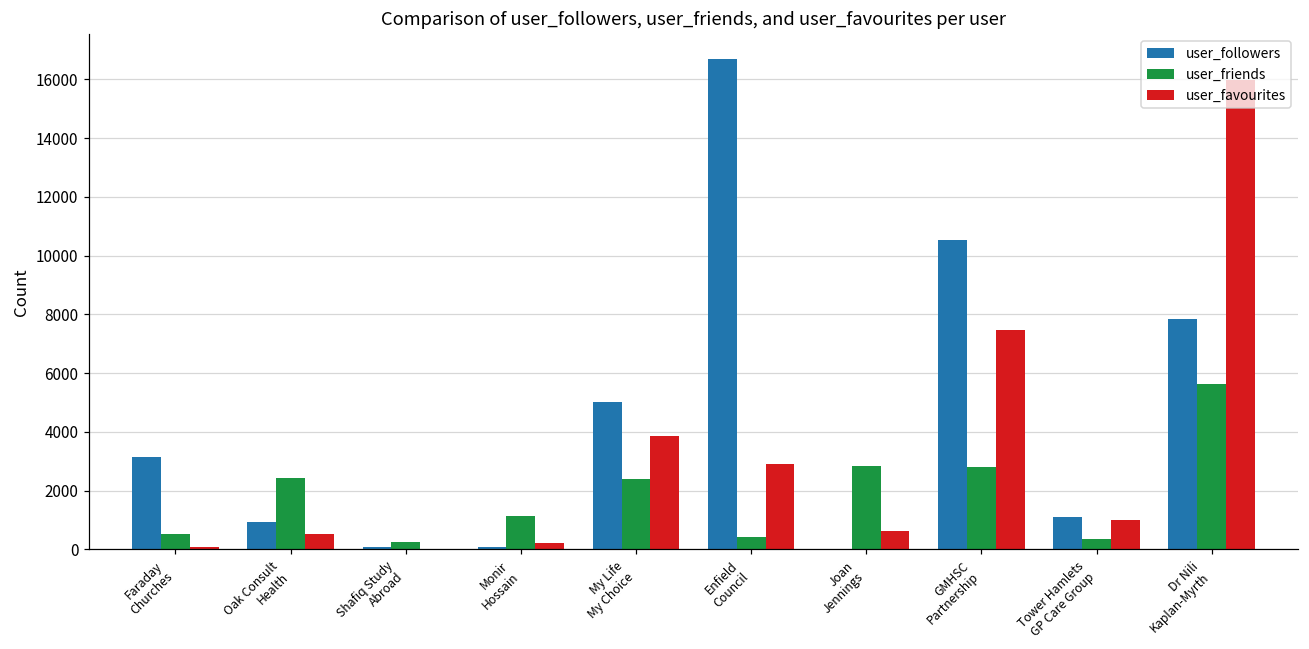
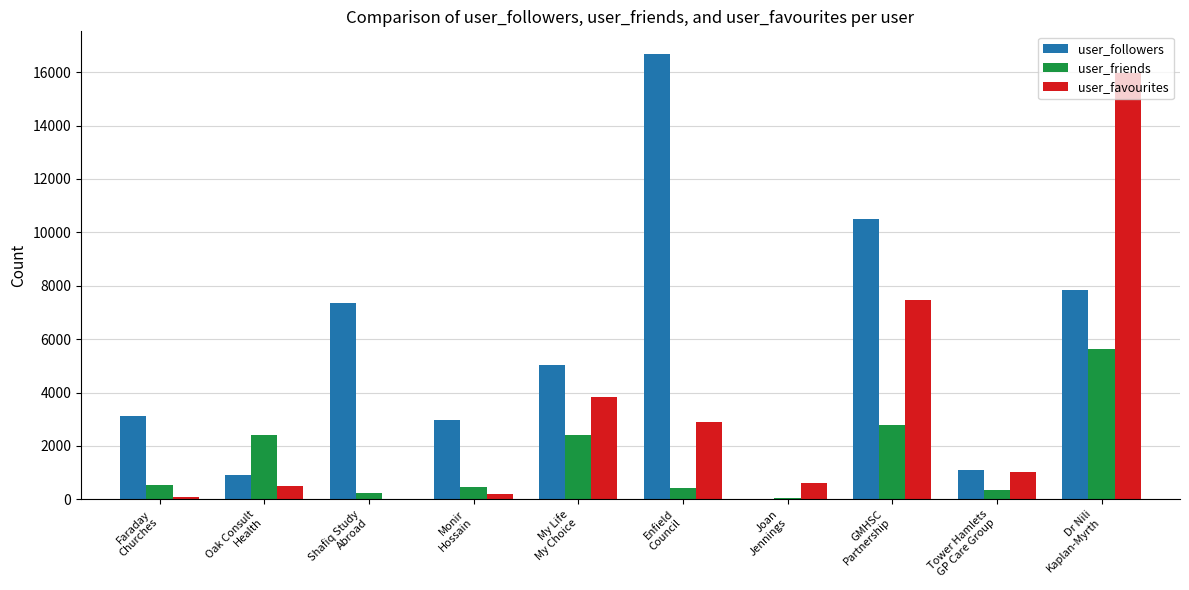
  {
    "user_followers": {
      "Faraday Churches": 3100,
      "Oak Consult Health": 900,
-     "Shafiq Study Abroad": 100,
-     "Monir Hossain": 100,
+     "Shafiq Study Abroad": 7300,
+     "Monir Hossain": 3000,
      "My Life My Choice": 5000,
      "Enfield Council": 16700,
      "GMHSC Partnership": 10500,
      "Tower Hamlets GP Care Group": 1100,
      "Dr Nili Kaplan-Myrth": 7800
    },
    "user_friends": {
      "Faraday Churches": 500,
      "Oak Consult Health": 2400,
      "Shafiq Study Abroad": 200,
-     "Monir Hossain": 1100,
+     "Monir Hossain": 500,
      "My Life My Choice": 2400,
      "Enfield Council": 400,
-     "Joan Jennings": 2800,
+     "Joan Jennings": 0,
      "GMHSC Partnership": 2800,
      "Tower Hamlets GP Care Group": 400,
      "Dr Nili Kaplan-Myrth": 5600
    },
    "user_favourites": {
      "Oak Consult Health": 500,
      "Monir Hossain": 200,
      "My Life My Choice": 3800,
      "Enfield Council": 2900,
      "Joan Jennings": 600,
      "GMHSC Partnership": 7500,
      "Tower Hamlets GP Care Group": 1000
    }
  }
